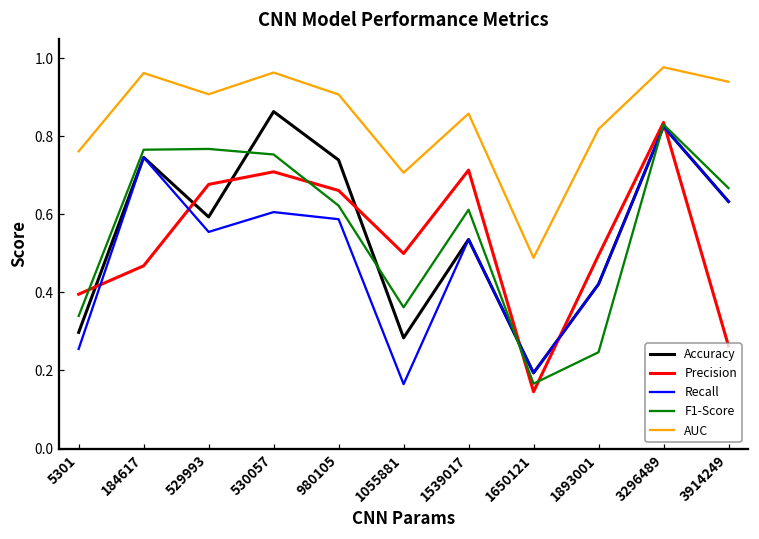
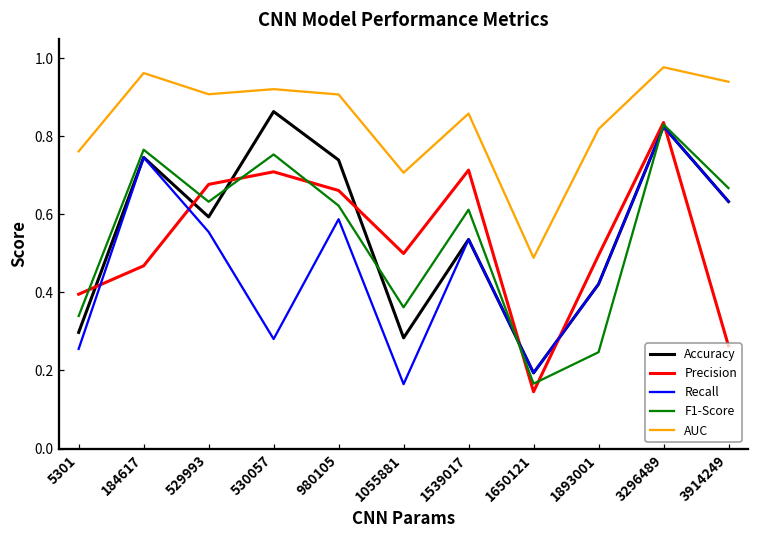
  {
    "Accuracy": {
      "5301": 0.30,
      "529993": 0.59,
      "530057": 0.86,
      "980105": 0.74,
      "1055881": 0.28
    },
    "Precision": {
      "5301": 0.40,
      "184617": 0.47,
      "529993": 0.68,
      "530057": 0.71,
      "980105": 0.66,
      "1055881": 0.50,
      "1539017": 0.71,
      "1650121": 0.15,
      "1893001": 0.50,
      "3914249": 0.26
    },
    "Recall": {
      "5301": 0.26,
      "529993": 0.55,
-     "530057": 0.61,
+     "530057": 0.28,
      "980105": 0.59,
      "1055881": 0.17
    },
    "F1-Score": {
      "5301": 0.34,
      "184617": 0.77,
-     "529993": 0.77,
+     "529993": 0.63,
      "530057": 0.75,
      "980105": 0.62,
      "1055881": 0.36,
      "1539017": 0.61,
      "1650121": 0.17,
      "1893001": 0.25,
      "3914249": 0.67
    },
    "AUC": {
      "5301": 0.76,
      "184617": 0.96,
      "529993": 0.91,
-     "530057": 0.96,
+     "530057": 0.92,
      "980105": 0.91,
      "1055881": 0.71,
      "1539017": 0.86,
      "1650121": 0.49,
      "1893001": 0.82,
      "3296489": 0.98,
      "3914249": 0.94
    }
  }
